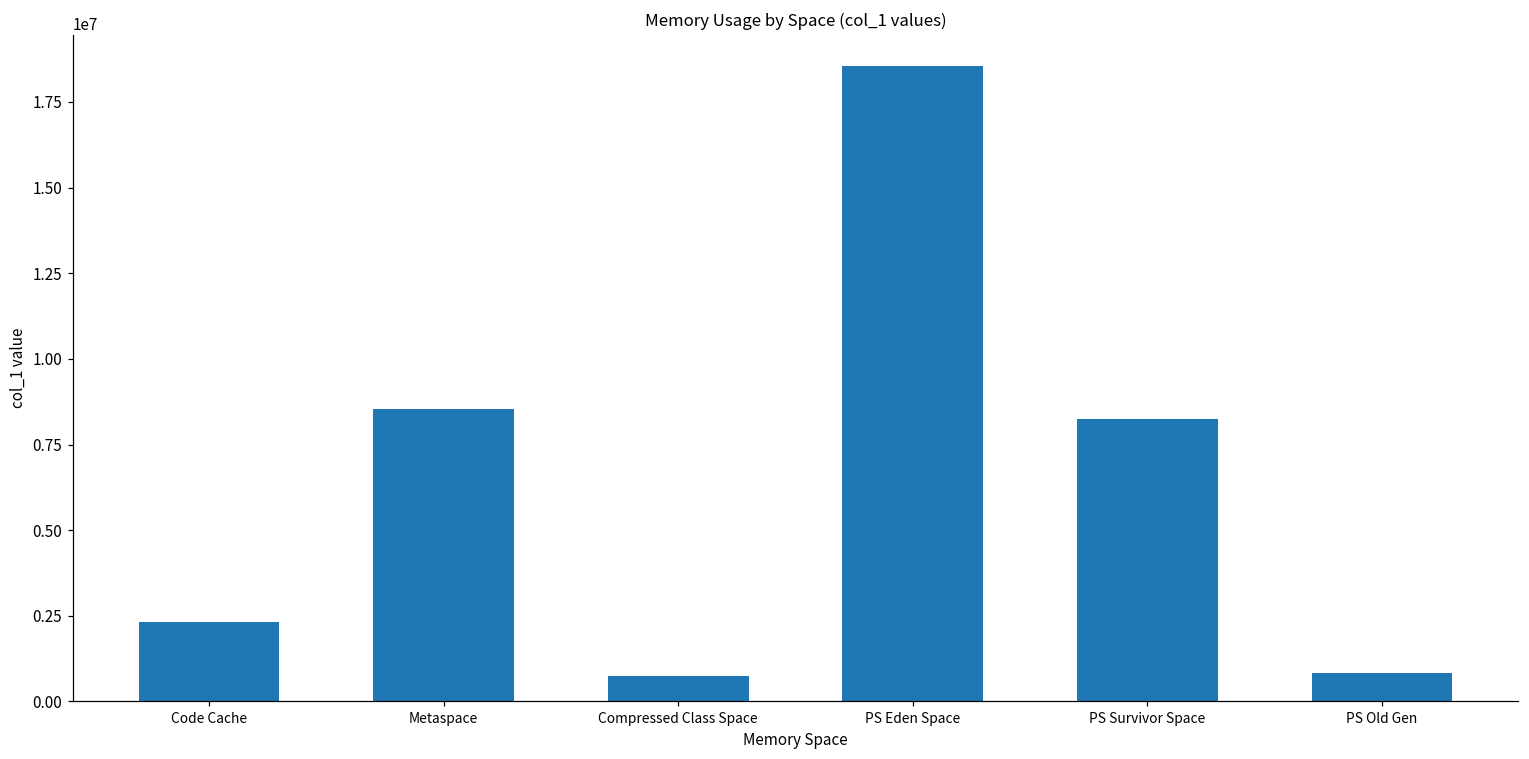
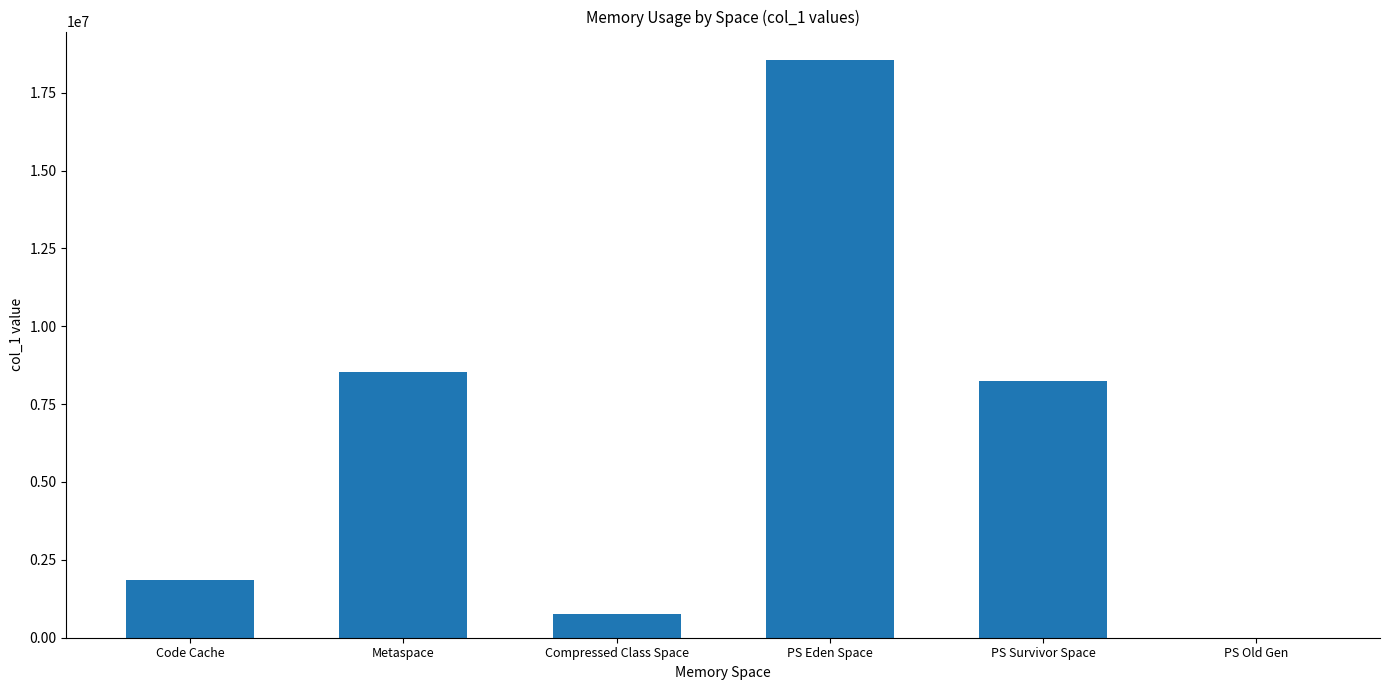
  {
-   "Code Cache": 2300000,
+   "Code Cache": 1900000,
    "Metaspace": 8500000,
    "Compressed Class Space": 800000,
    "PS Eden Space": 18500000,
    "PS Survivor Space": 8200000,
-   "PS Old Gen": 800000
+   "PS Old Gen": 0
  }
